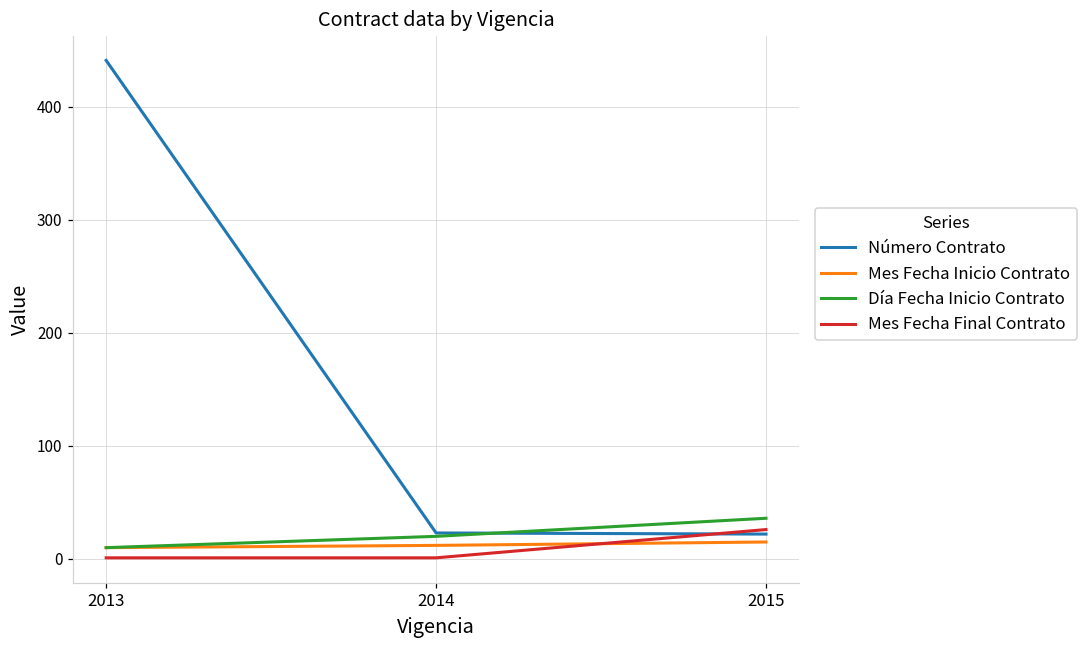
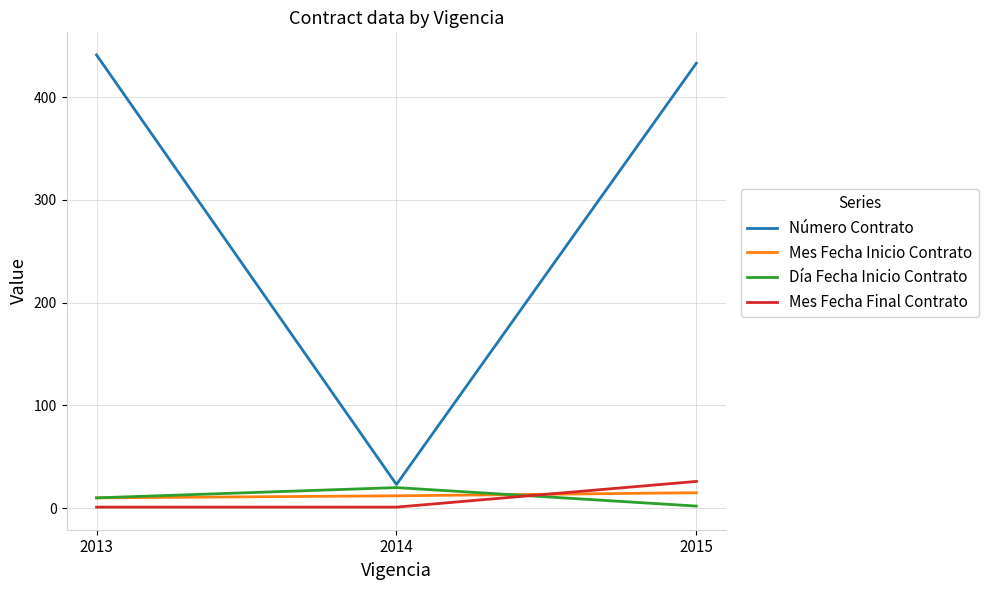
  {
    "Número Contrato": {
      "2013": 441,
      "2014": 23,
-     "2015": 22
+     "2015": 433
    },
    "Mes Fecha Inicio Contrato": {
      "2014": 12,
      "2015": 15
    },
    "Día Fecha Inicio Contrato": {
      "2014": 20,
-     "2015": 36
+     "2015": 2
    },
    "Mes Fecha Final Contrato": {
      "2013": 1,
      "2014": 1,
      "2015": 26
    }
  }
